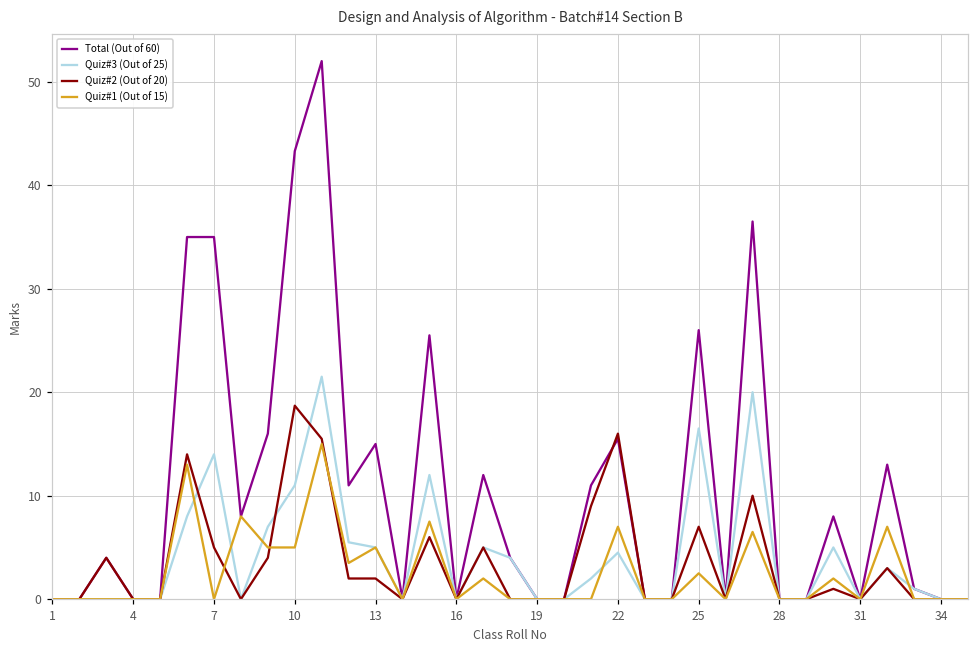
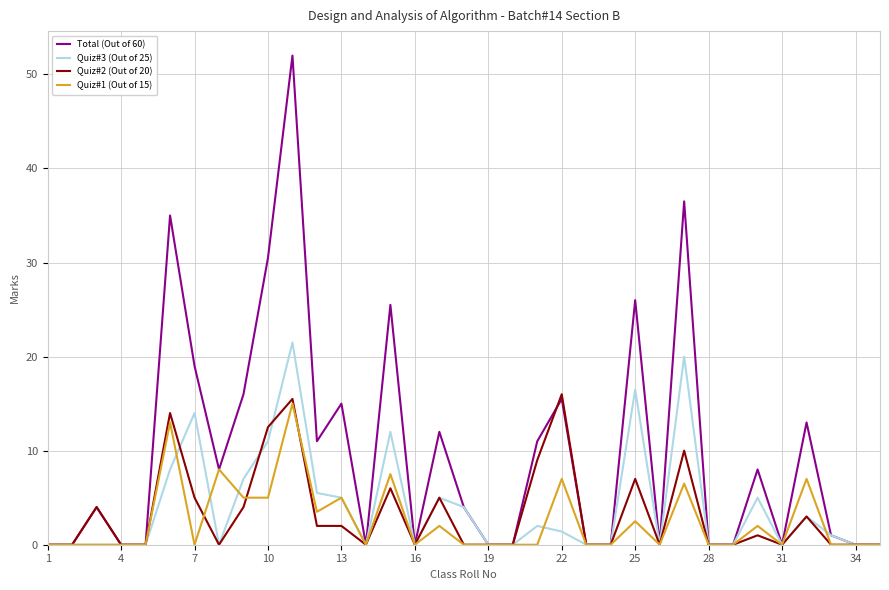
  {
    "Total (Out of 60)": {
-     "7": 35,
-     "10": 43,
+     "7": 19,
+     "10": 31,
      "13": 15,
      "22": 16,
      "25": 26
    },
    "Quiz#3 (Out of 25)": {
      "7": 14,
      "10": 11,
-     "22": 5,
+     "22": 1,
      "25": 17
    },
    "Quiz#2 (Out of 20)": {
      "7": 5,
-     "10": 19,
+     "10": 13,
      "13": 2,
      "22": 16,
      "25": 7
    },
    "Quiz#1 (Out of 15)": {
      "7": 0,
      "10": 5,
      "22": 7,
      "25": 3
    }
  }
